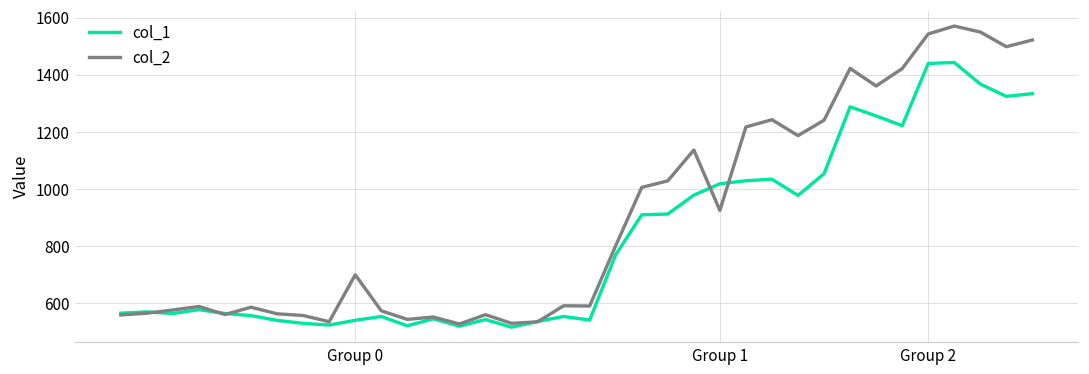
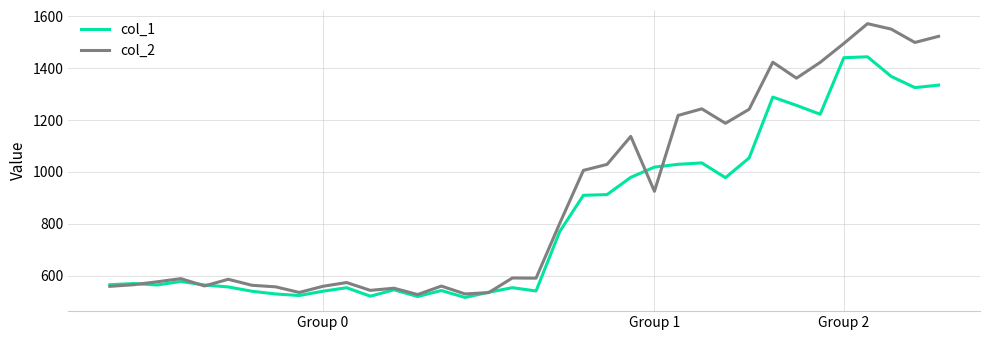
  {
    "col_1": {
      "Group 0": 540,
      "Group 1": 1020,
      "Group 2": 1440
    },
    "col_2": {
-     "Group 0": 700,
+     "Group 0": 560,
      "Group 1": 930,
-     "Group 2": 1540
+     "Group 2": 1490
    }
  }
